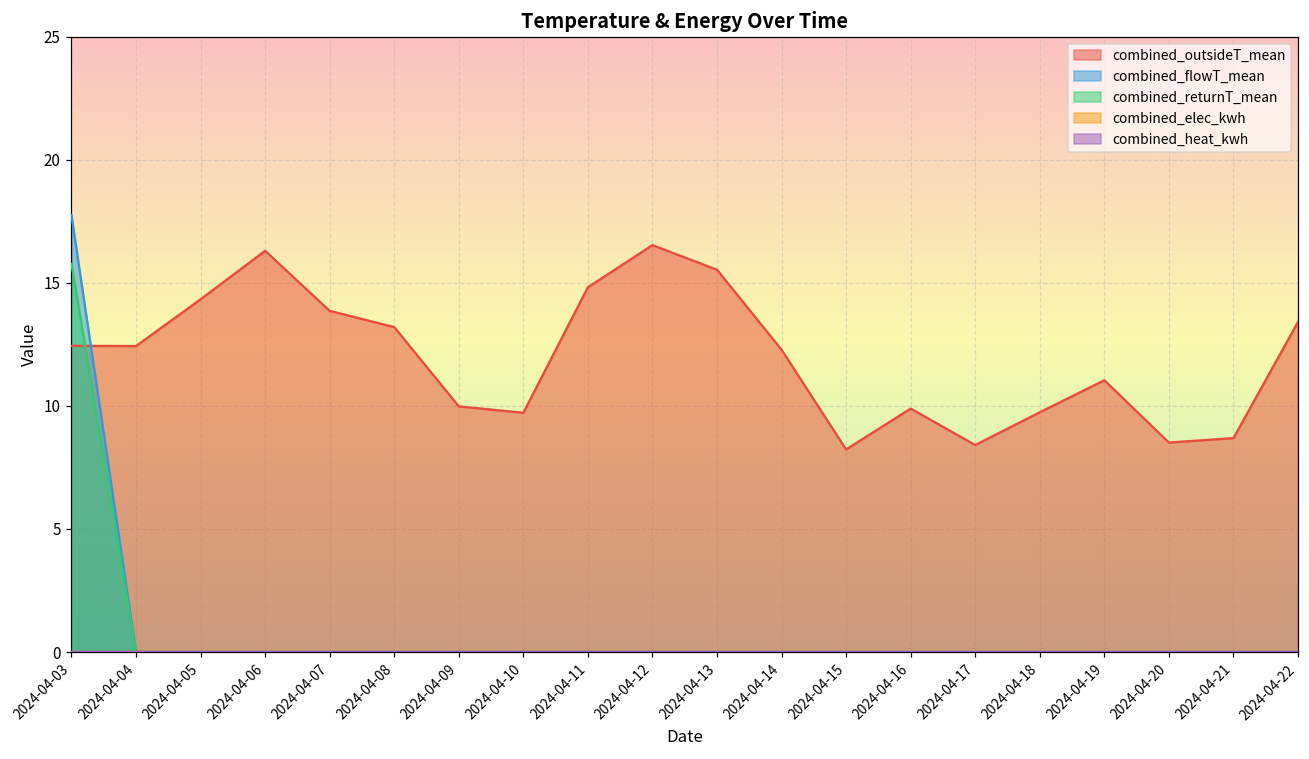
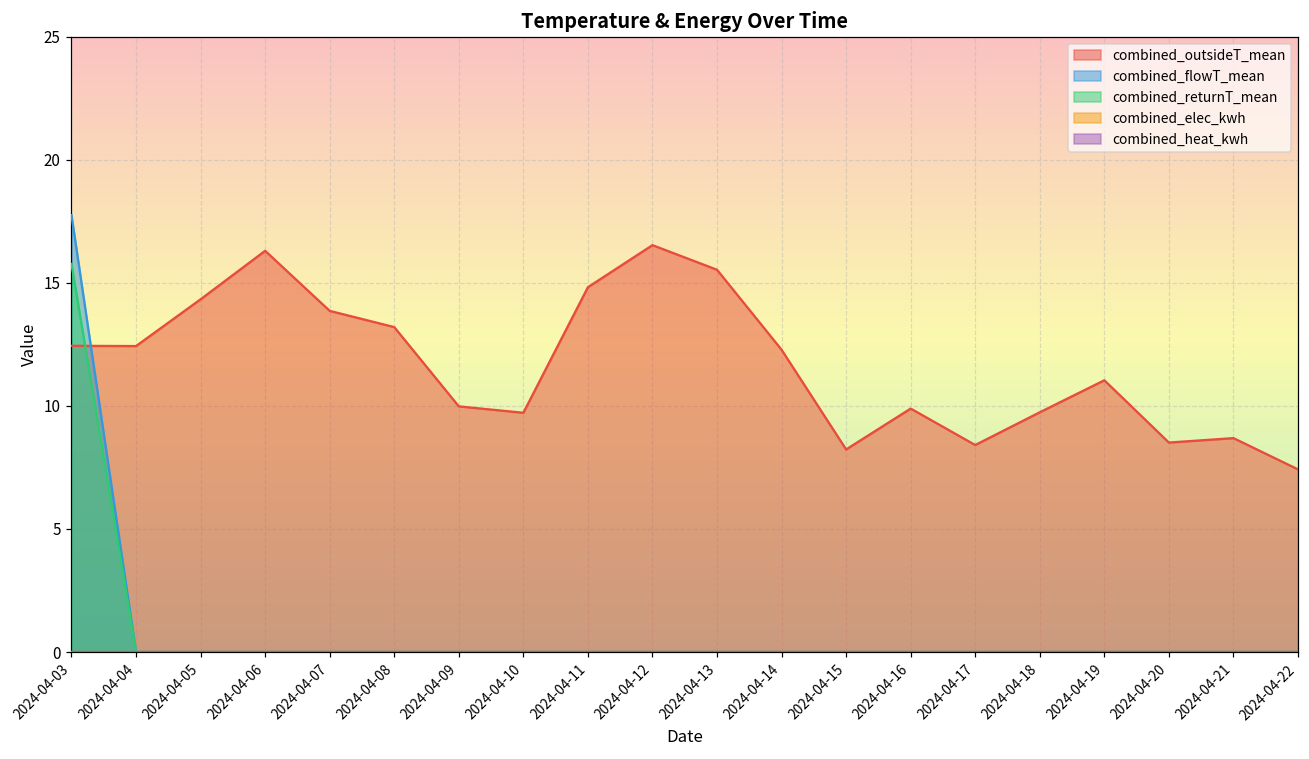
  {
    "combined_outsideT_mean": {
      "2024-04-03": 12.4,
      "2024-04-04": 12.4,
      "2024-04-05": 14.3,
      "2024-04-06": 16.3,
      "2024-04-07": 13.9,
      "2024-04-08": 13.2,
      "2024-04-09": 10.0,
      "2024-04-10": 9.7,
      "2024-04-11": 14.8,
      "2024-04-12": 16.5,
      "2024-04-13": 15.5,
      "2024-04-14": 12.3,
      "2024-04-15": 8.2,
      "2024-04-16": 9.9,
      "2024-04-17": 8.4,
      "2024-04-18": 9.7,
      "2024-04-19": 11.0,
      "2024-04-20": 8.5,
      "2024-04-21": 8.7,
-     "2024-04-22": 13.4
+     "2024-04-22": 7.4
    },
    "combined_flowT_mean": {
      "2024-04-03": 17.8
    },
    "combined_returnT_mean": {
      "2024-04-03": 15.8
    },
    "combined_heat_kwh": {
      "2024-04-03": 0.0
    }
  }
